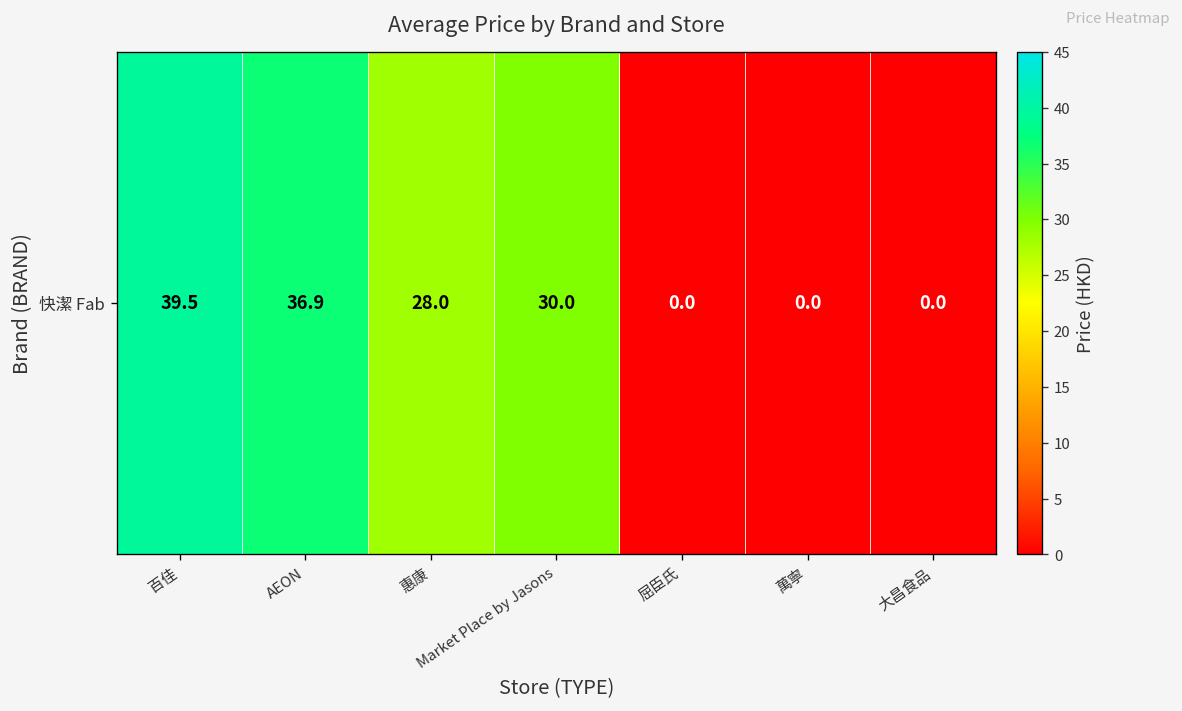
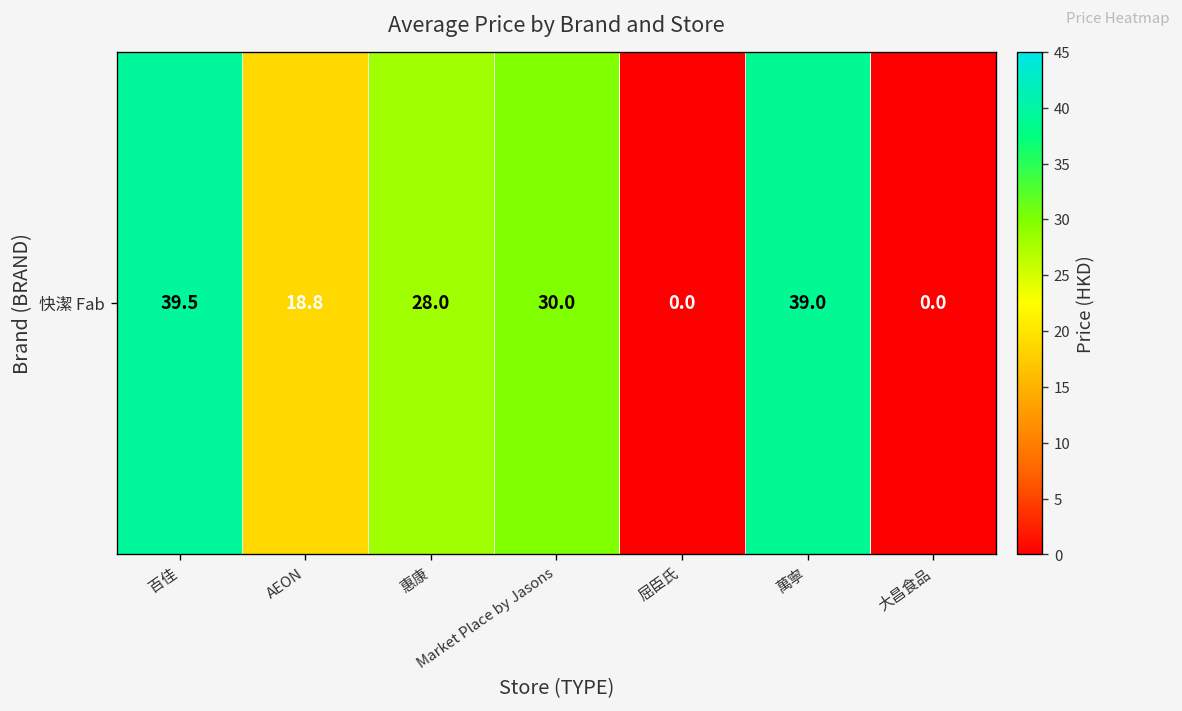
  {
    "快潔 Fab": {
      "百佳": 39.5,
-     "AEON": 36.9,
+     "AEON": 18.8,
      "惠康": 28.0,
      "Market Place by Jasons": 30.0,
      "屈臣氏": 0.0,
-     "萬寧": 0.0,
+     "萬寧": 39.0,
      "大昌食品": 0.0
    }
  }
